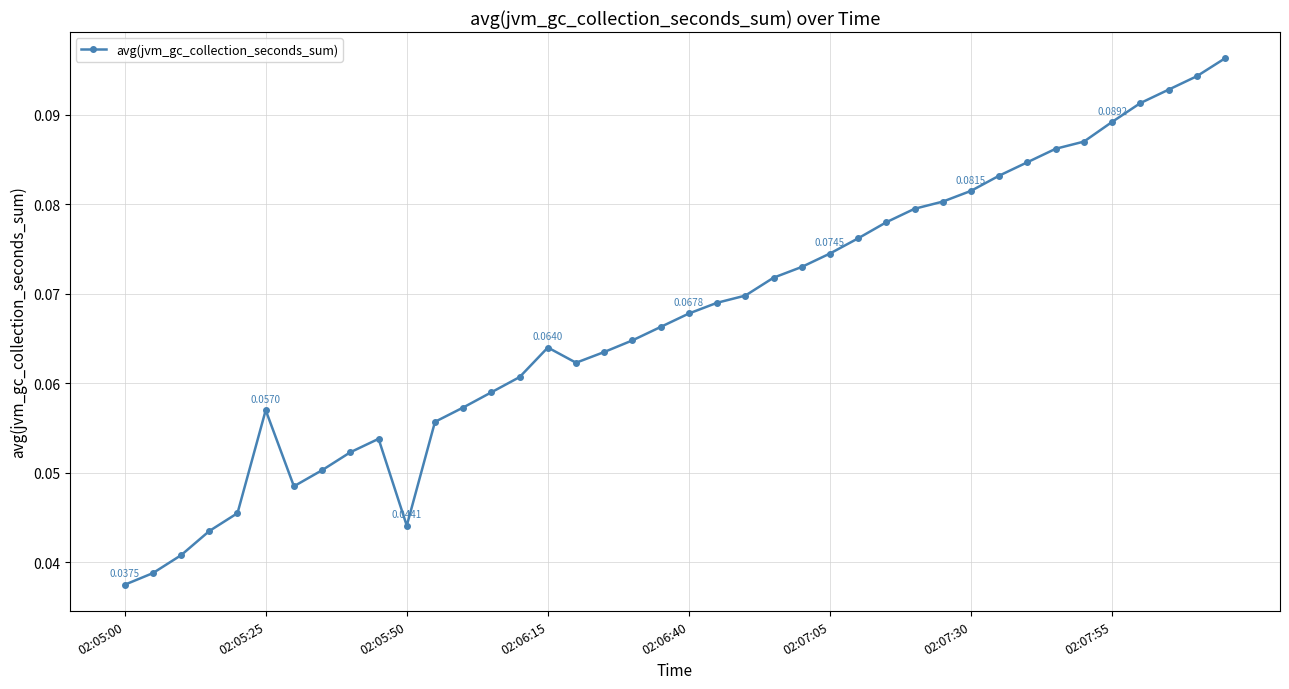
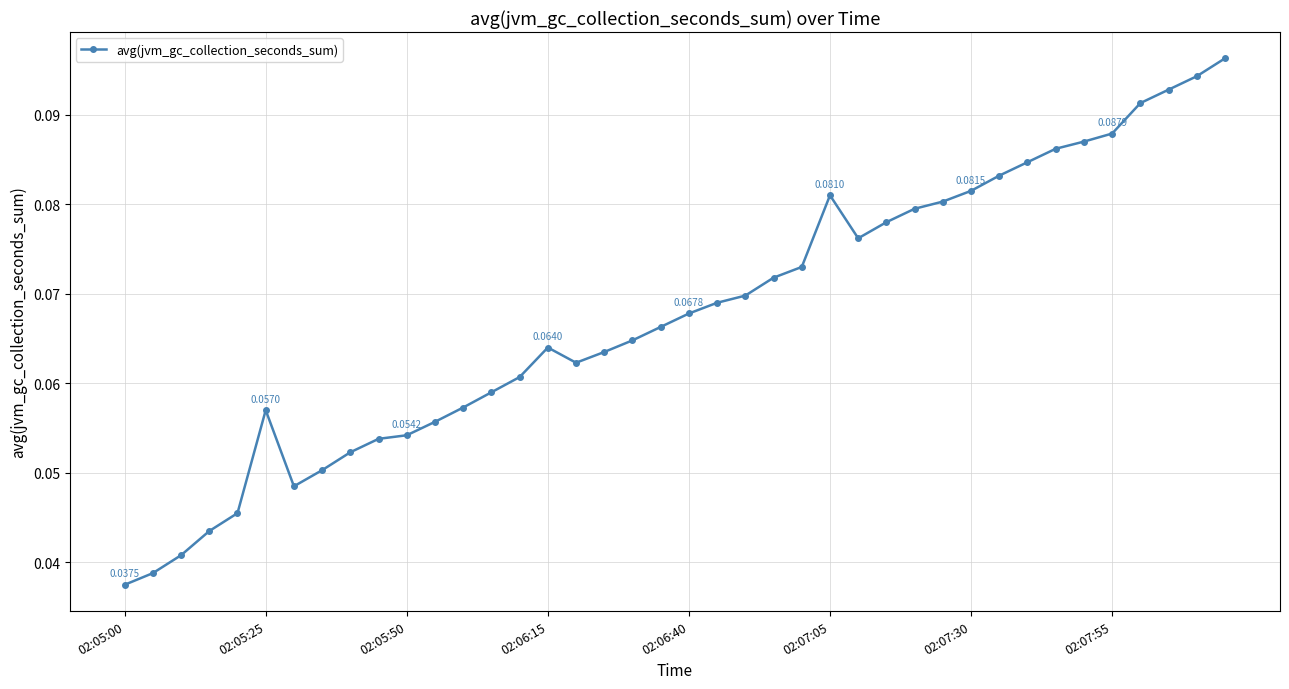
  {
    "02:05:00": 0.0375,
    "02:05:25": 0.0570,
-   "02:05:50": 0.0441,
+   "02:05:50": 0.0542,
    "02:06:15": 0.0640,
    "02:06:40": 0.0678,
-   "02:07:05": 0.0745,
+   "02:07:05": 0.0810,
    "02:07:30": 0.0815,
-   "02:07:55": 0.0892
+   "02:07:55": 0.0879
  }
